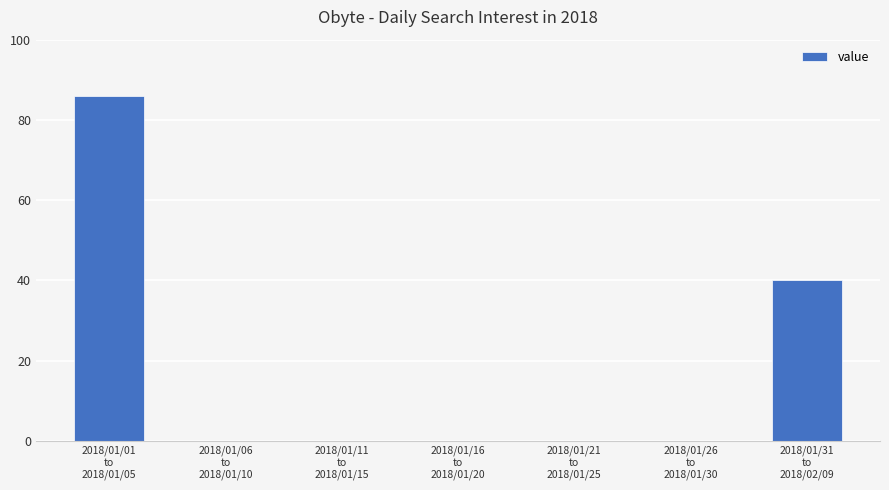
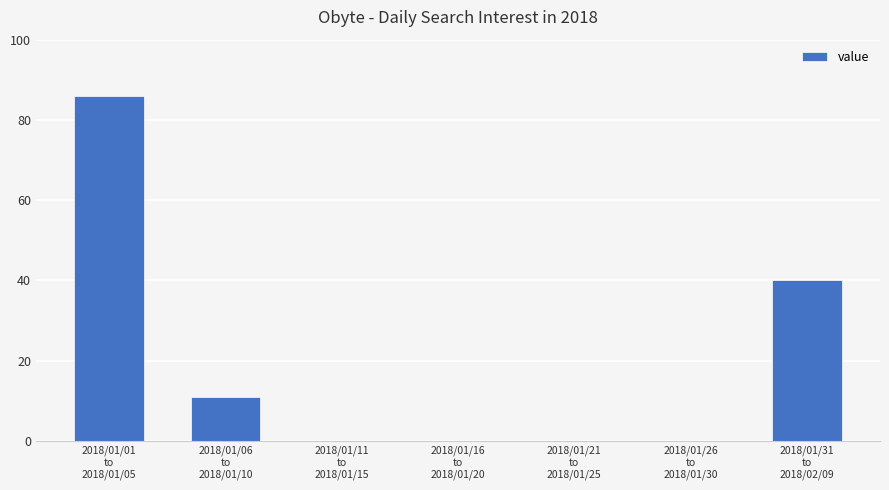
  {
    "2018/01/01 to 2018/01/05": 86,
-   "2018/01/06 to 2018/01/10": 0,
+   "2018/01/06 to 2018/01/10": 11,
    "2018/01/11 to 2018/01/15": 0,
    "2018/01/16 to 2018/01/20": 0,
    "2018/01/21 to 2018/01/25": 0,
    "2018/01/26 to 2018/01/30": 0,
    "2018/01/31 to 2018/02/09": 40
  }
